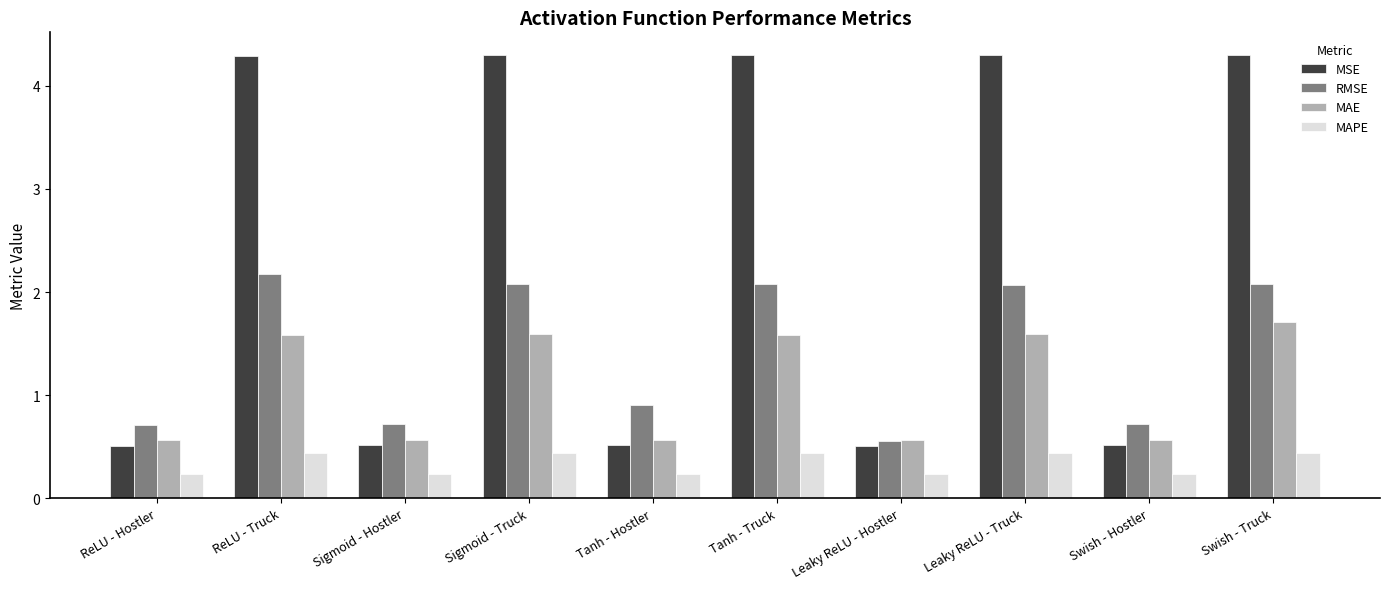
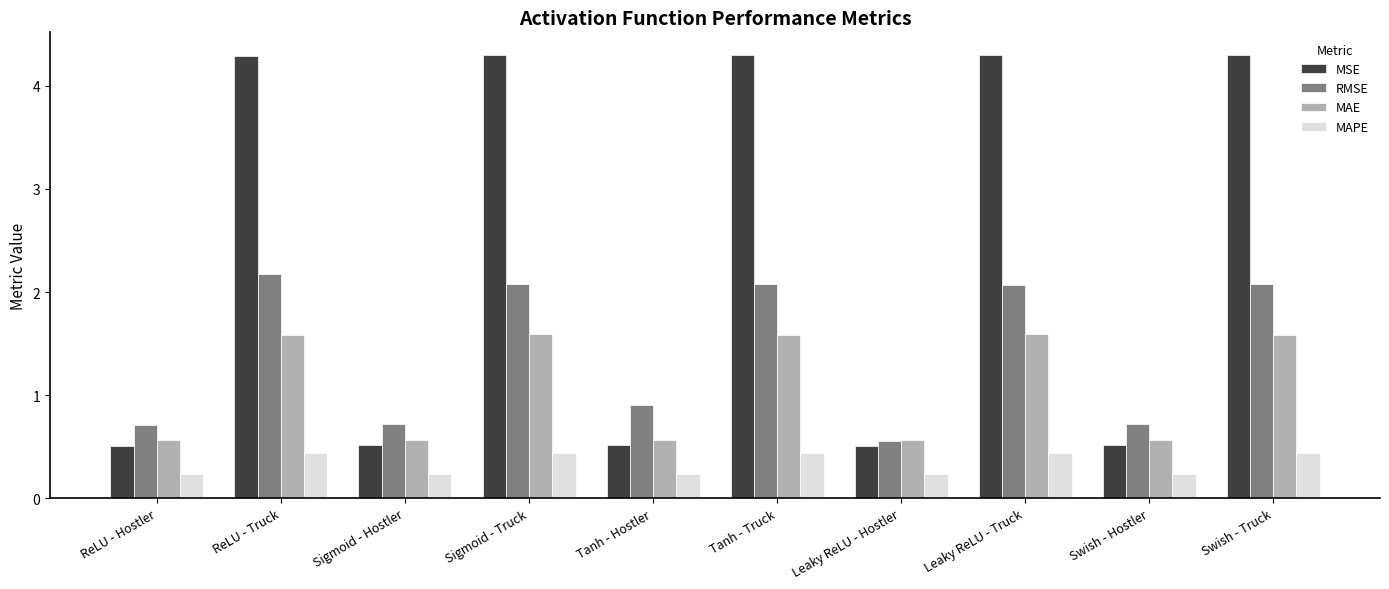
  {
    "MSE": {
      "ReLU - Hostler": 0.51,
      "ReLU - Truck": 4.29,
      "Sigmoid - Hostler": 0.51,
      "Sigmoid - Truck": 4.30,
      "Tanh - Hostler": 0.51,
      "Tanh - Truck": 4.30,
      "Leaky ReLU - Hostler": 0.51,
      "Leaky ReLU - Truck": 4.30,
      "Swish - Hostler": 0.51,
      "Swish - Truck": 4.30
    },
    "RMSE": {
      "ReLU - Hostler": 0.71,
      "ReLU - Truck": 2.17,
      "Sigmoid - Hostler": 0.72,
      "Sigmoid - Truck": 2.07,
      "Tanh - Hostler": 0.90,
      "Tanh - Truck": 2.07,
      "Leaky ReLU - Hostler": 0.55,
      "Leaky ReLU - Truck": 2.07,
      "Swish - Hostler": 0.72,
      "Swish - Truck": 2.07
    },
    "MAE": {
      "ReLU - Hostler": 0.56,
      "ReLU - Truck": 1.59,
      "Sigmoid - Hostler": 0.57,
      "Sigmoid - Truck": 1.59,
      "Tanh - Hostler": 0.57,
      "Tanh - Truck": 1.59,
      "Leaky ReLU - Hostler": 0.56,
      "Leaky ReLU - Truck": 1.59,
      "Swish - Hostler": 0.57,
-     "Swish - Truck": 1.71
+     "Swish - Truck": 1.59
    },
    "MAPE": {
      "ReLU - Hostler": 0.24,
      "ReLU - Truck": 0.44,
      "Sigmoid - Hostler": 0.24,
      "Sigmoid - Truck": 0.44,
      "Tanh - Hostler": 0.24,
      "Tanh - Truck": 0.44,
      "Leaky ReLU - Hostler": 0.24,
      "Leaky ReLU - Truck": 0.44,
      "Swish - Hostler": 0.24,
      "Swish - Truck": 0.44
    }
  }
